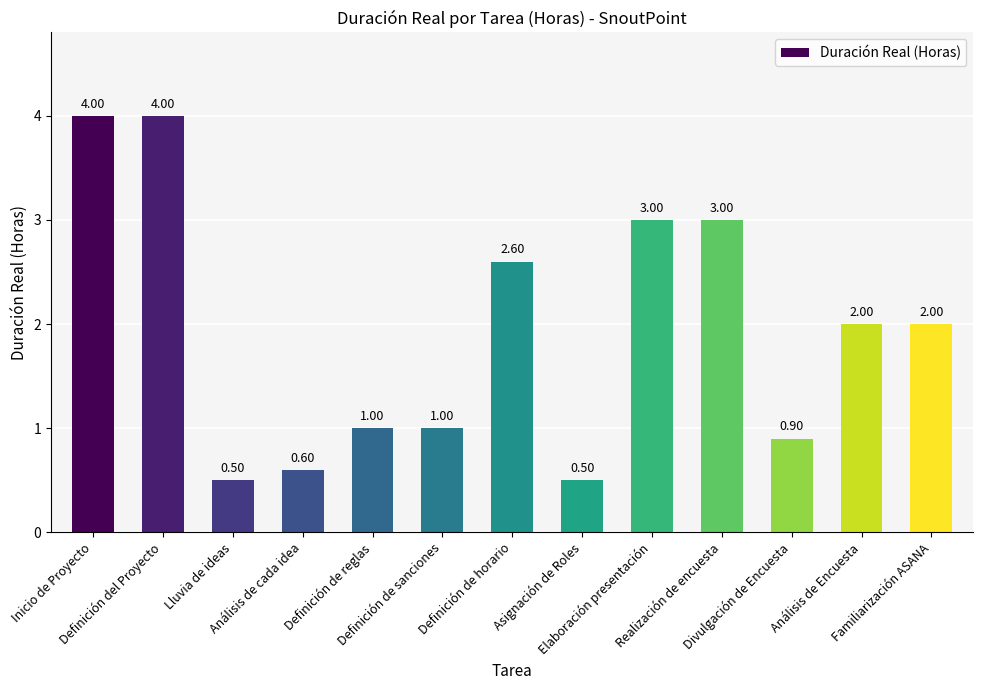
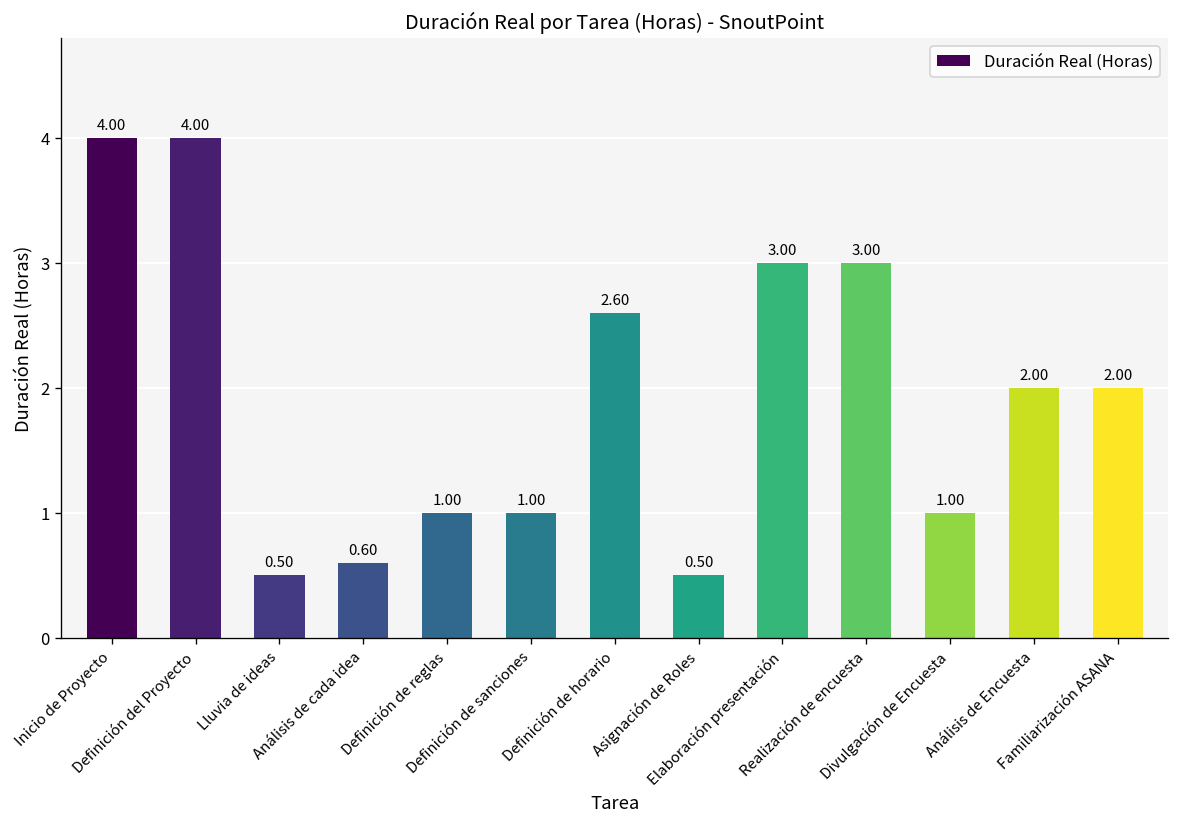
  {
    "Inicio de Proyecto": 4.00,
    "Definición del Proyecto": 4.00,
    "Lluvia de ideas": 0.50,
    "Análisis de cada idea": 0.60,
    "Definición de reglas": 1.00,
    "Definición de sanciones": 1.00,
    "Definición de horario": 2.60,
    "Asignación de Roles": 0.50,
    "Elaboración presentación": 3.00,
    "Realización de encuesta": 3.00,
-   "Divulgación de Encuesta": 0.90,
+   "Divulgación de Encuesta": 1.00,
    "Análisis de Encuesta": 2.00,
    "Familiarización ASANA": 2.00
  }
